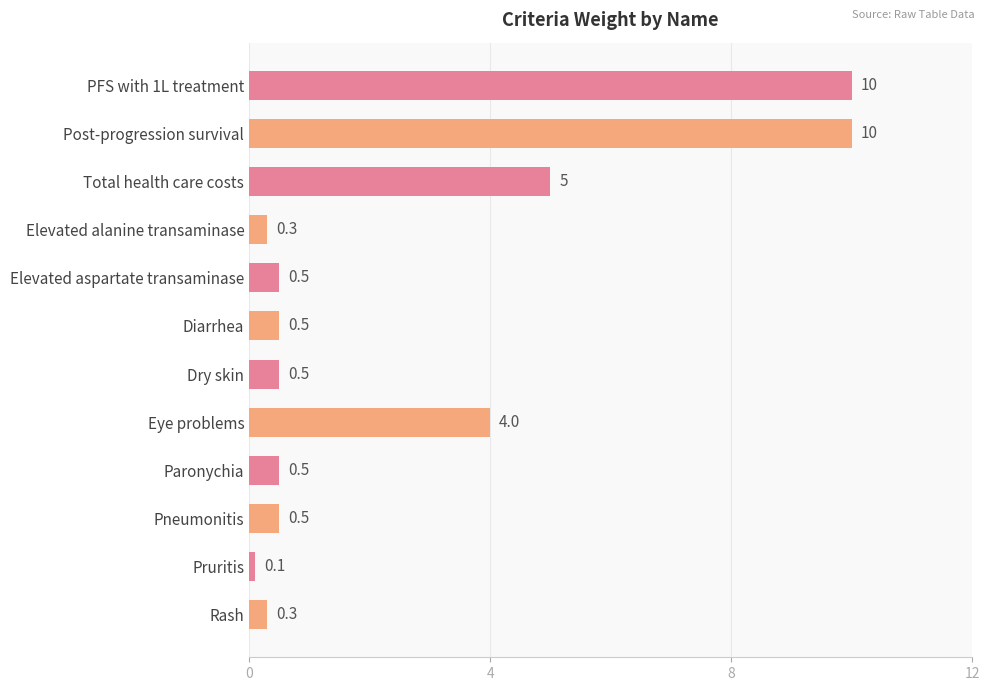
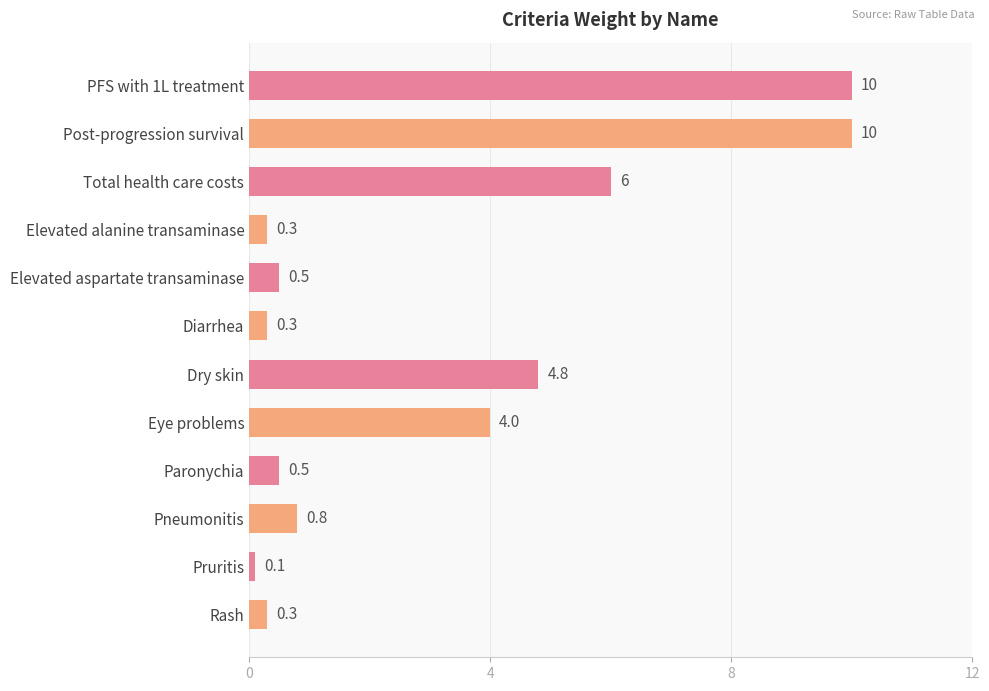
  {
    "PFS with 1L treatment": 10,
    "Post-progression survival": 10,
-   "Total health care costs": 5,
+   "Total health care costs": 6,
    "Elevated alanine transaminase": 0.3,
    "Elevated aspartate transaminase": 0.5,
-   "Diarrhea": 0.5,
-   "Dry skin": 0.5,
+   "Diarrhea": 0.3,
+   "Dry skin": 4.8,
    "Eye problems": 4.0,
    "Paronychia": 0.5,
-   "Pneumonitis": 0.5,
+   "Pneumonitis": 0.8,
    "Pruritis": 0.1,
    "Rash": 0.3
  }
